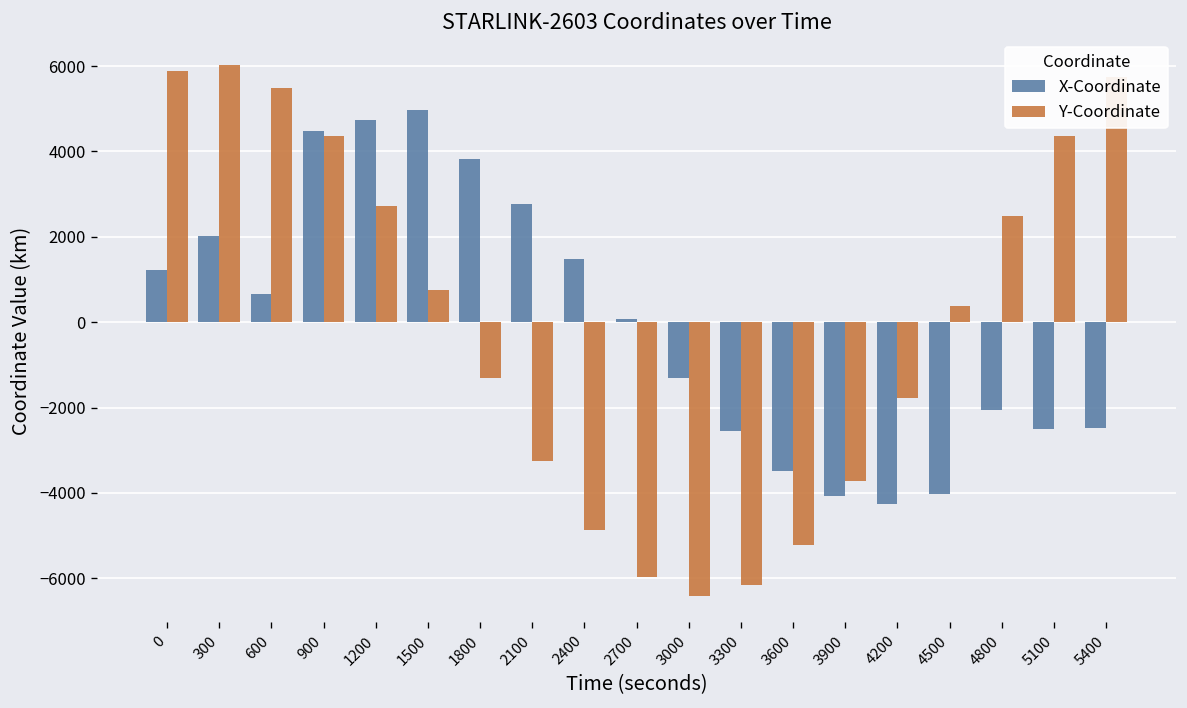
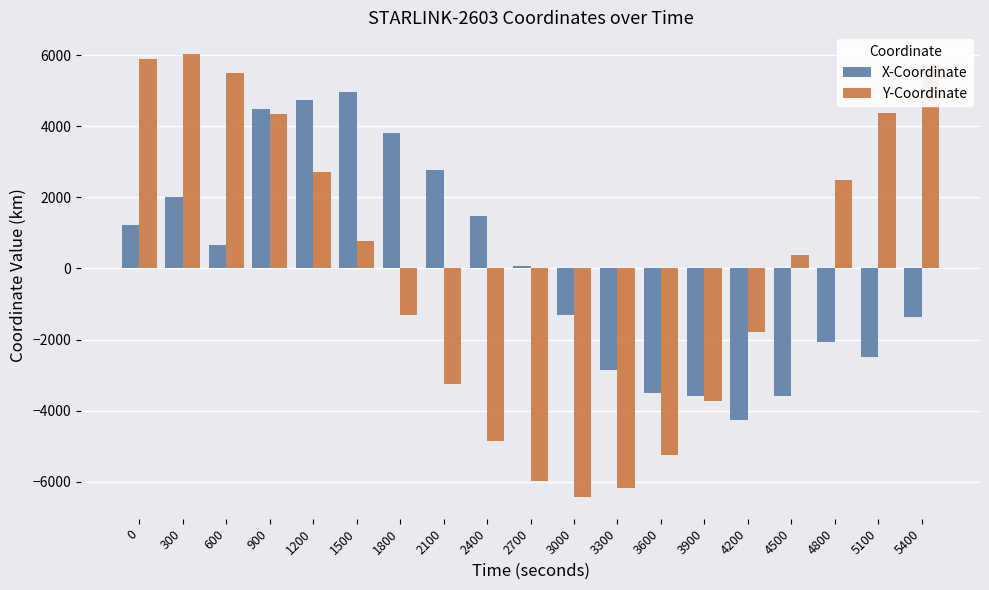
  {
    "X-Coordinate": {
      "0": 1200,
      "300": 2000,
      "600": 700,
      "900": 4500,
      "1200": 4700,
      "1500": 5000,
      "1800": 3800,
      "2100": 2800,
      "2400": 1500,
      "3000": -1300,
-     "3300": -2500,
+     "3300": -2900,
      "3600": -3500,
-     "3900": -4100,
+     "3900": -3600,
      "4200": -4300,
-     "4500": -4000,
+     "4500": -3600,
      "4800": -2100,
      "5100": -2500,
-     "5400": -2500
+     "5400": -1400
    },
    "Y-Coordinate": {
      "0": 5900,
      "300": 6000,
      "600": 5500,
      "900": 4400,
      "1200": 2700,
      "1500": 800,
      "1800": -1300,
      "2100": -3200,
      "2400": -4900,
      "2700": -6000,
      "3000": -6400,
      "3300": -6200,
      "3600": -5200,
      "3900": -3700,
      "4200": -1800,
      "4500": 400,
      "4800": 2500,
      "5100": 4400
    }
  }
